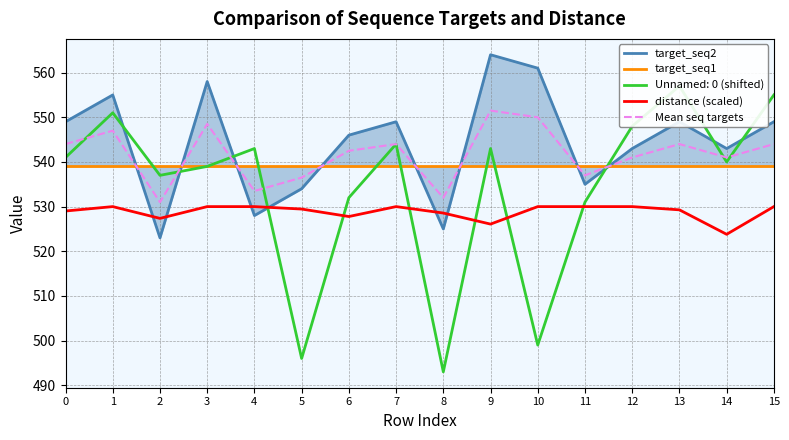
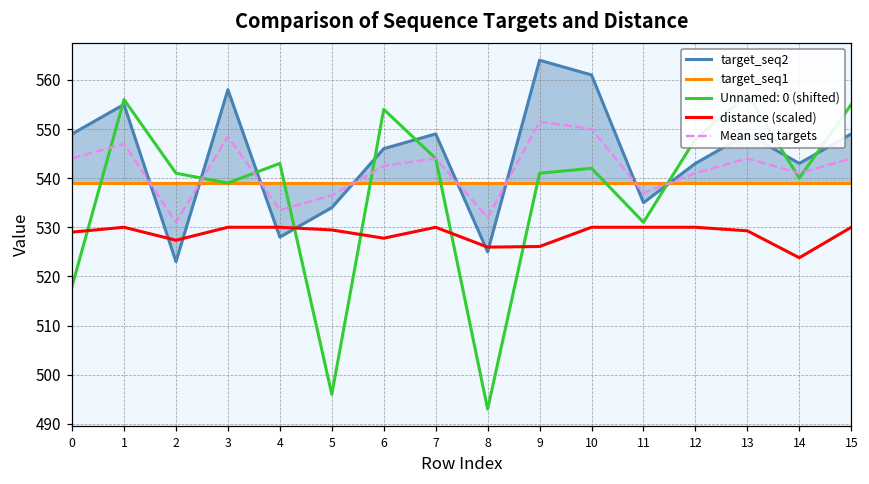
  {
    "target_seq1": {
      "0": 539,
      "1": 539,
      "6": 539,
      "7": 539,
      "9": 539,
      "10": 539,
      "12": 539,
      "13": 539,
      "14": 539,
      "15": 539
    },
    "Unnamed: 0 (shifted)": {
-     "0": 541,
-     "1": 551,
-     "2": 537,
+     "0": 518,
+     "1": 556,
+     "2": 541,
      "4": 543,
      "5": 496,
-     "6": 532,
+     "6": 554,
      "8": 493,
-     "9": 543,
-     "10": 499,
+     "9": 541,
+     "10": 542,
      "11": 531,
      "14": 540,
      "15": 555
    },
    "distance (scaled)": {
      "0": 529,
      "1": 530,
      "2": 527,
      "3": 530,
      "4": 530,
      "5": 529,
      "6": 528,
      "7": 530,
-     "8": 529,
+     "8": 526,
      "9": 526,
      "10": 530,
      "11": 530,
      "12": 530,
      "13": 529,
      "14": 524,
      "15": 530
    },
    "Mean seq targets": {
      "0": 544,
      "1": 547,
      "2": 531,
      "3": 549,
      "4": 534,
      "5": 537,
      "6": 543,
      "8": 532,
      "9": 552,
      "10": 550,
      "11": 537,
      "12": 541,
      "13": 544,
      "14": 541,
      "15": 544
    }
  }
